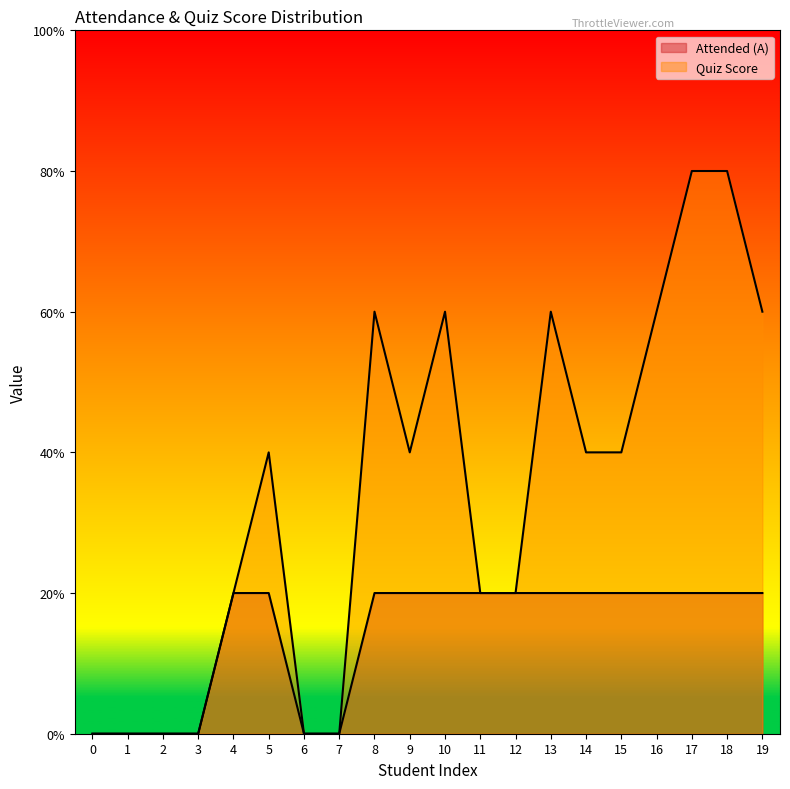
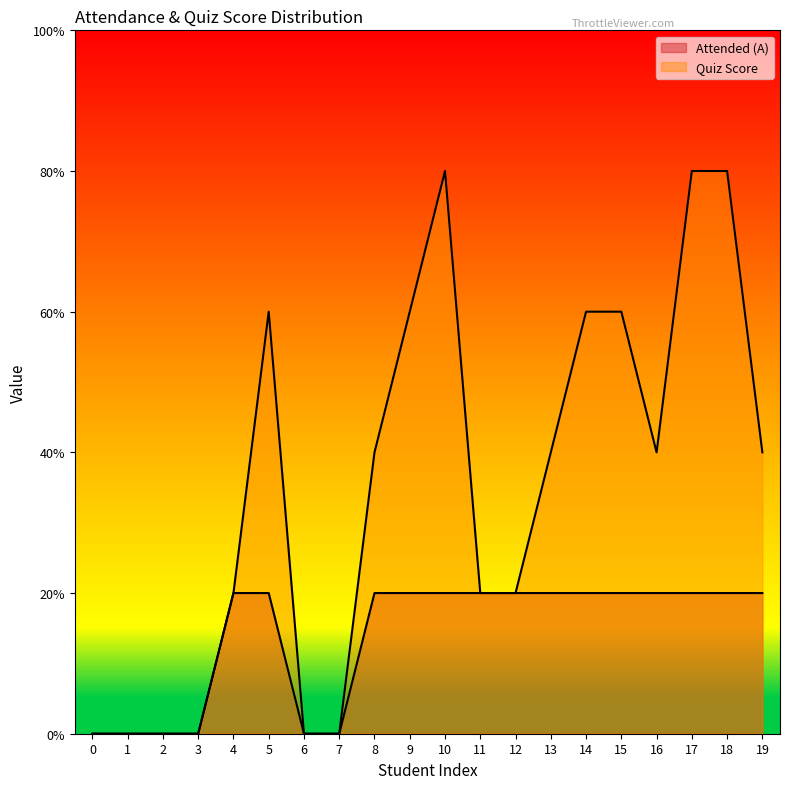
  {
    "Attended (A)": {
      "5": "20%",
      "8": "20%",
      "9": "20%",
      "10": "20%",
      "13": "20%",
      "14": "20%",
      "15": "20%",
      "16": "20%",
      "17": "20%",
      "18": "20%",
      "19": "20%"
    },
    "Quiz Score": {
-     "5": "40%",
-     "8": "60%",
-     "9": "40%",
-     "10": "60%",
-     "13": "60%",
-     "14": "40%",
-     "15": "40%",
-     "16": "60%",
+     "5": "60%",
+     "8": "40%",
+     "9": "60%",
+     "10": "80%",
+     "13": "40%",
+     "14": "60%",
+     "15": "60%",
+     "16": "40%",
      "17": "80%",
      "18": "80%",
-     "19": "60%"
+     "19": "40%"
    }
  }
